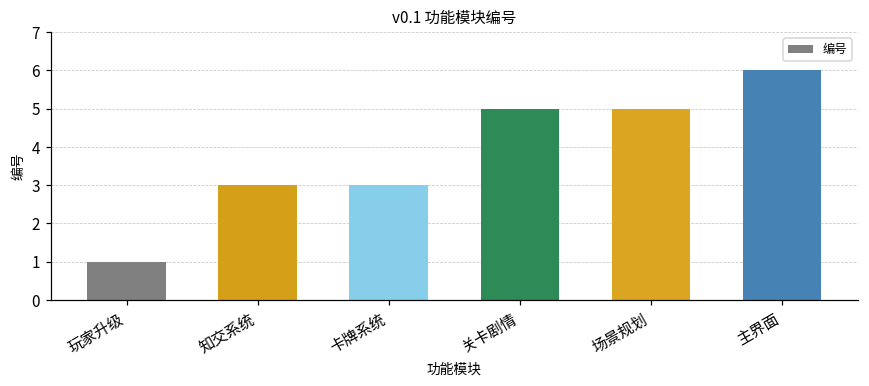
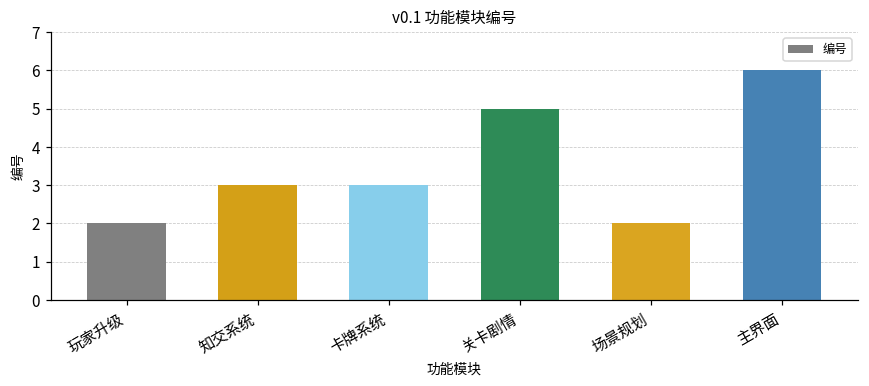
  {
-   "玩家升级": 1,
+   "玩家升级": 2,
    "知交系统": 3,
    "卡牌系统": 3,
    "关卡剧情": 5,
-   "场景规划": 5,
+   "场景规划": 2,
    "主界面": 6
  }
